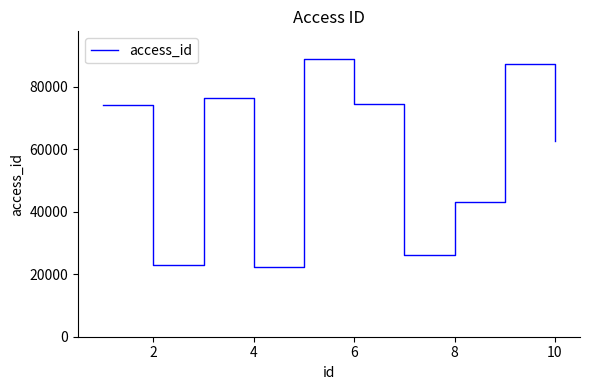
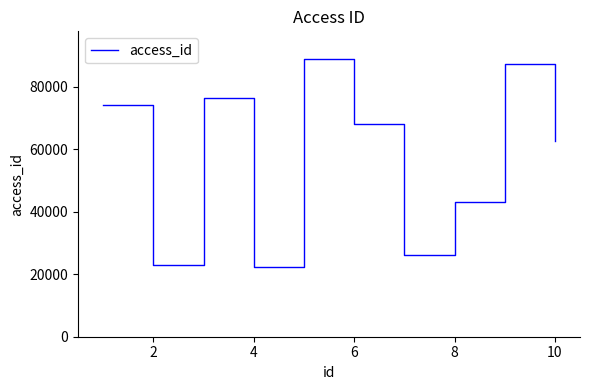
  {
    "2": 23000,
    "4": 22000,
-   "6": 74000,
+   "6": 68000,
    "8": 43000,
    "10": 63000
  }
